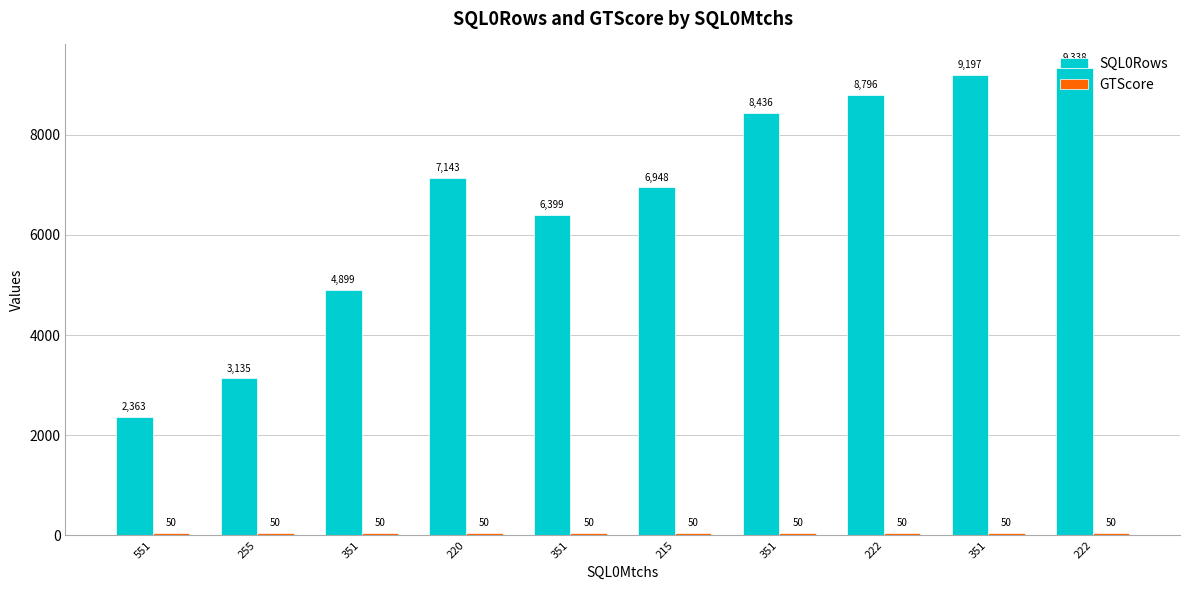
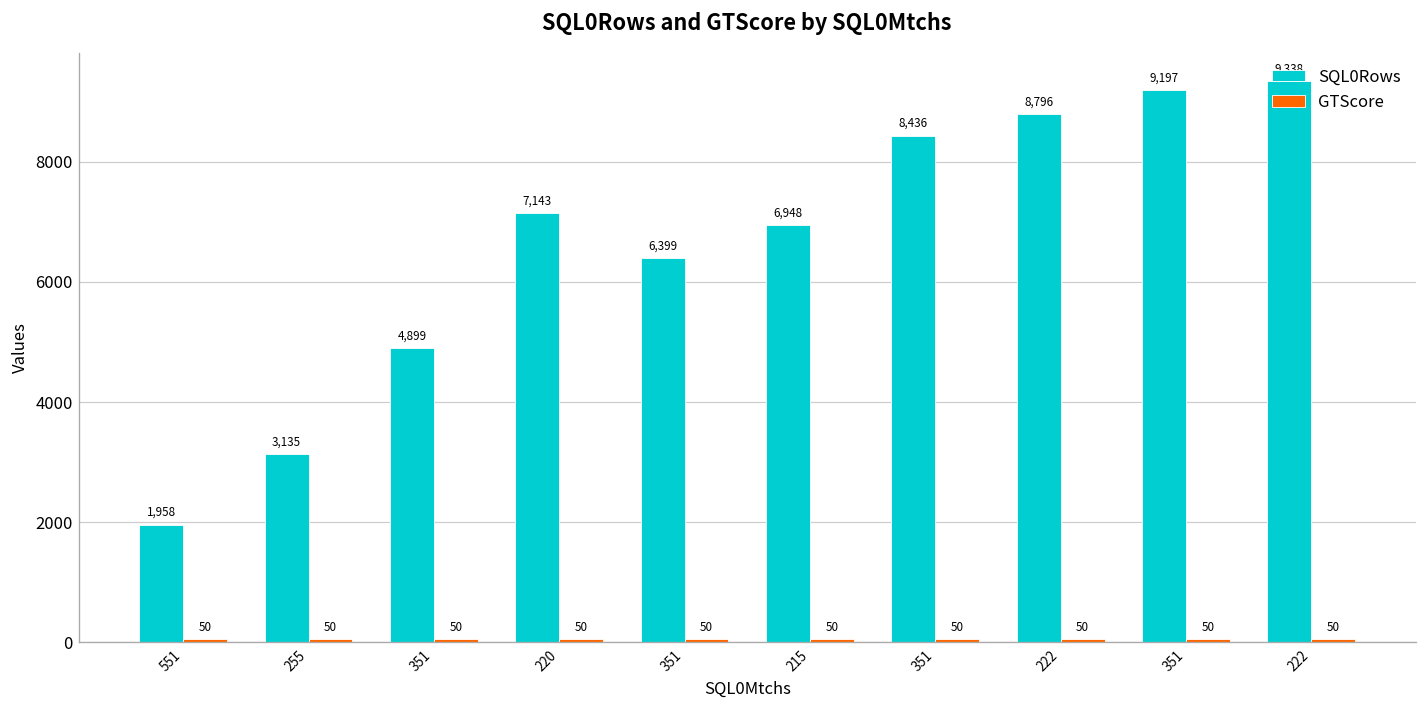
  {
    "SQL0Rows": {
-     "551": "2,363",
+     "551": "1,958",
      "255": "3,135",
      "220": "7,143",
      "215": "6,948"
    },
    "GTScore": {
      "551": "50",
      "255": "50",
      "220": "50",
      "215": "50"
    }
  }
